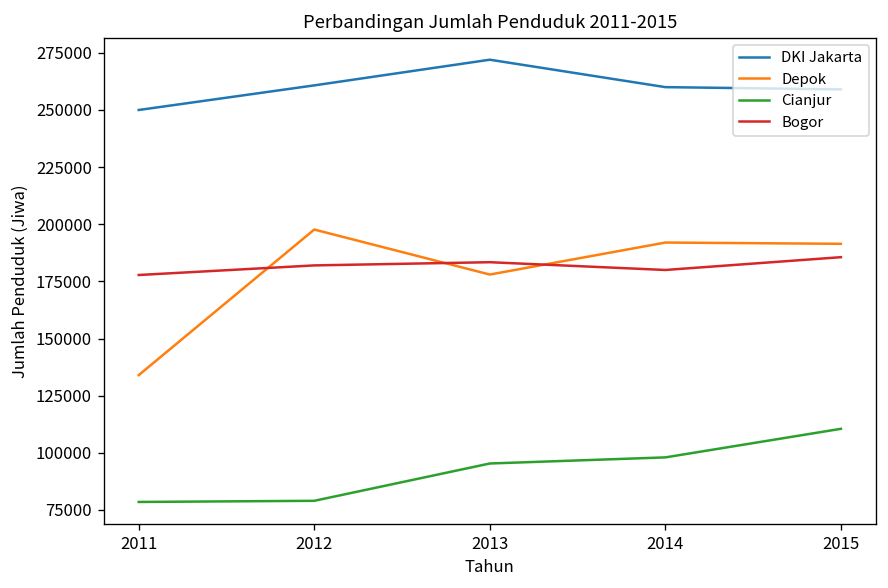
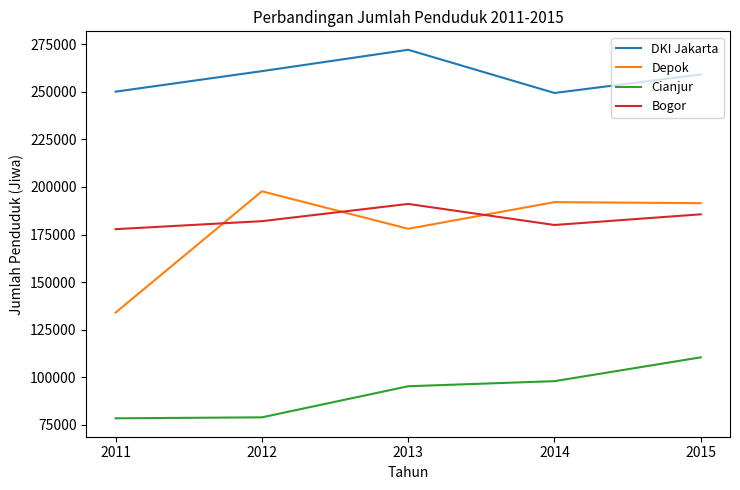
  {
    "DKI Jakarta": {
      "2011": 250000,
      "2012": 261000,
      "2013": 272000,
-     "2014": 260000
+     "2014": 249000
    },
    "Depok": {
      "2011": 134000,
      "2012": 198000,
      "2013": 178000,
      "2014": 192000,
      "2015": 191000
    },
    "Cianjur": {
      "2011": 79000,
      "2012": 79000,
      "2013": 95000,
      "2014": 98000,
      "2015": 111000
    },
    "Bogor": {
      "2011": 178000,
      "2012": 182000,
-     "2013": 183000,
+     "2013": 191000,
      "2014": 180000,
      "2015": 186000
    }
  }
